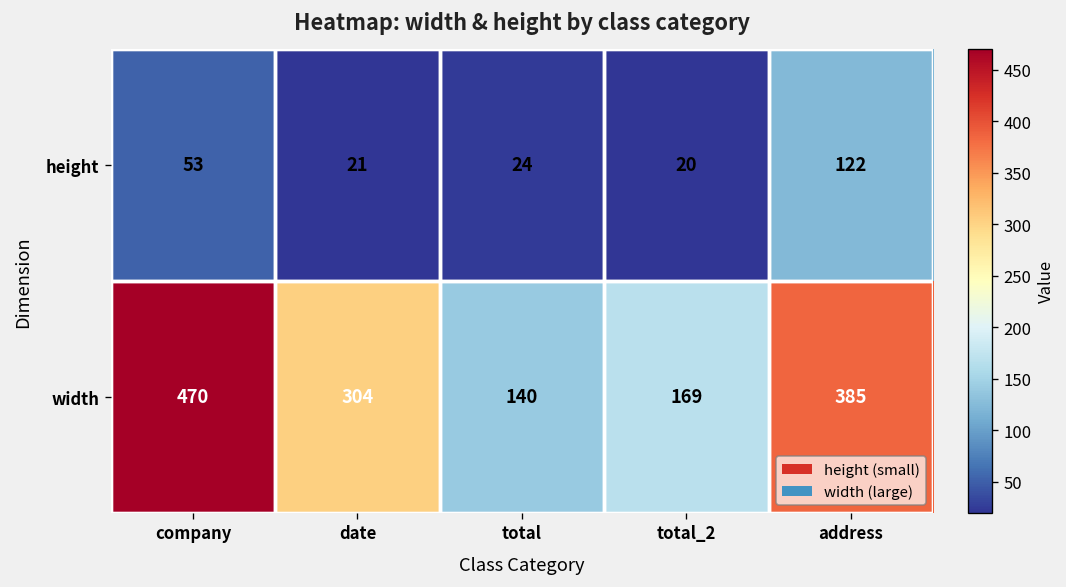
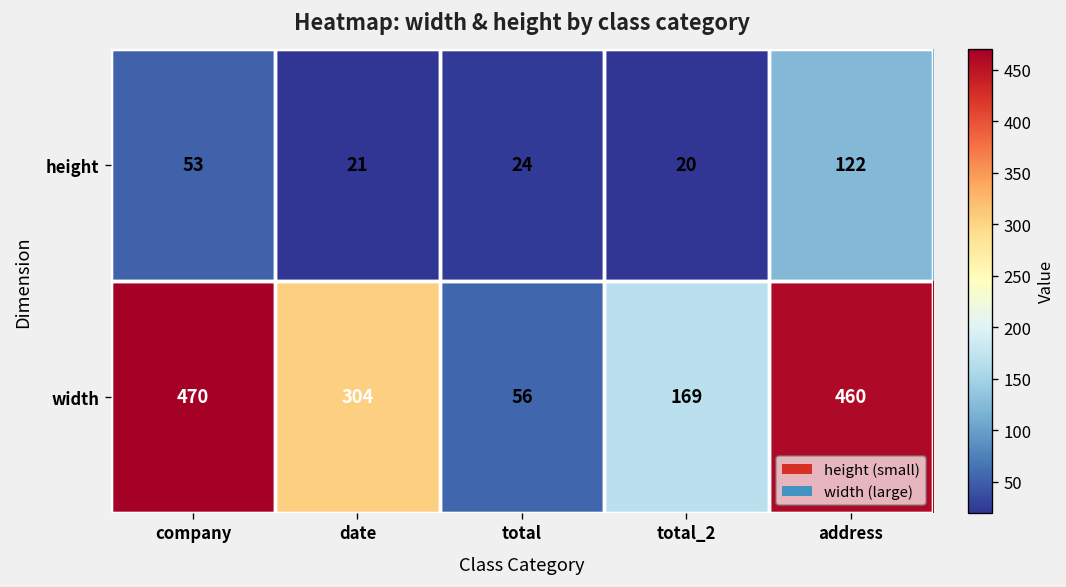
  {
    "height": {
      "company": 53,
      "date": 21,
      "total": 24,
      "total_2": 20,
      "address": 122
    },
    "width": {
      "company": 470,
      "date": 304,
-     "total": 140,
+     "total": 56,
      "total_2": 169,
-     "address": 385
+     "address": 460
    }
  }
